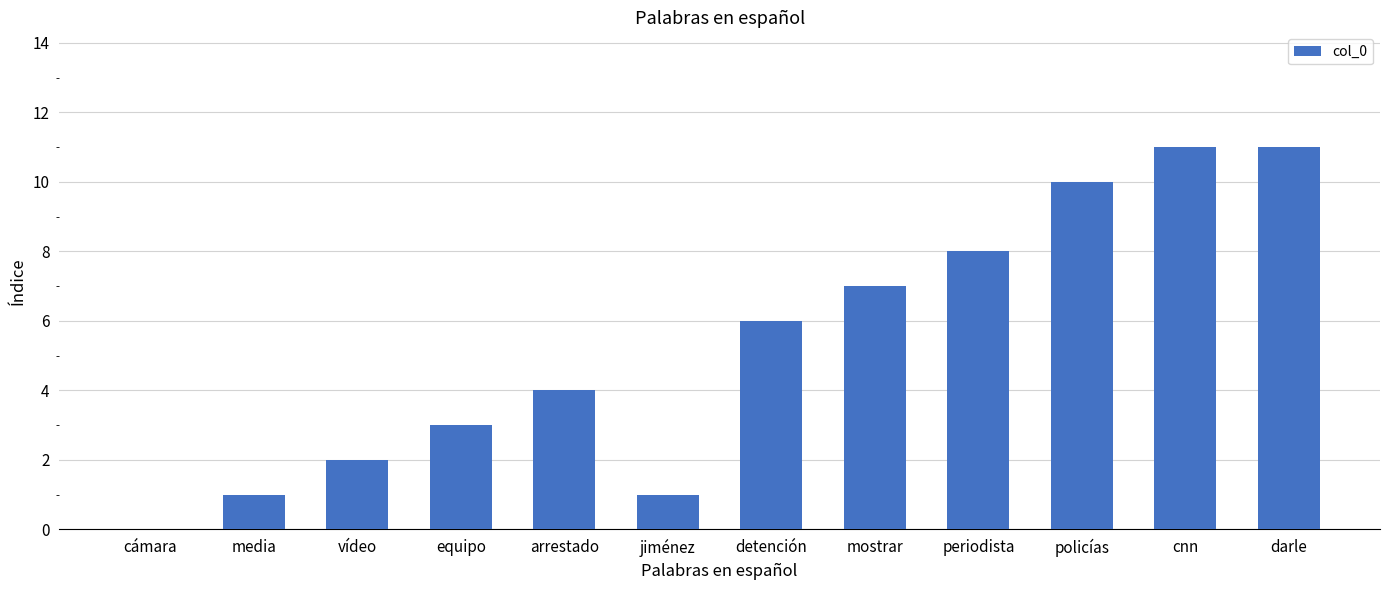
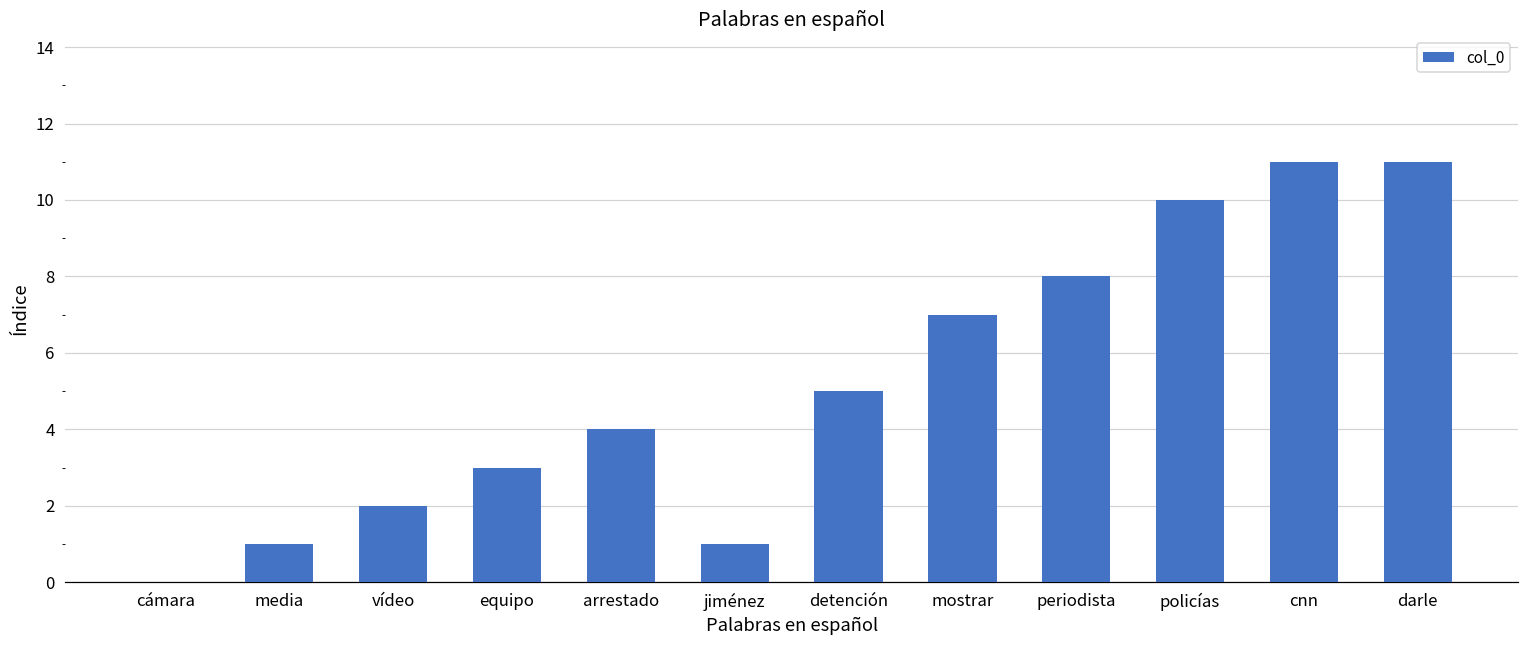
  {
    "cámara": 0,
    "media": 1,
    "vídeo": 2,
    "equipo": 3,
    "arrestado": 4,
    "jiménez": 1,
-   "detención": 6,
+   "detención": 5,
    "mostrar": 7,
    "periodista": 8,
    "policías": 10,
    "cnn": 11,
    "darle": 11
  }
